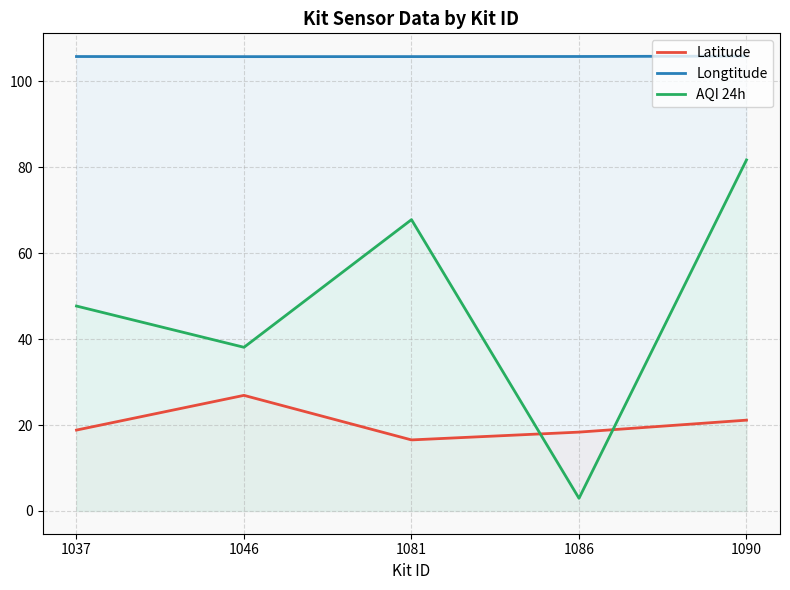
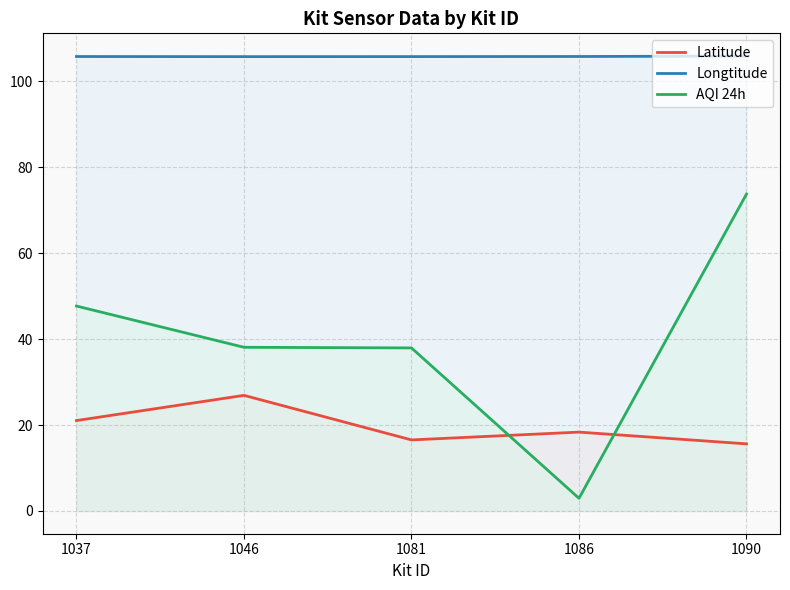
  {
    "Latitude": {
-     "1037": 19,
+     "1037": 21,
      "1046": 27,
      "1081": 17,
      "1086": 18,
-     "1090": 21
+     "1090": 16
    },
    "Longtitude": {
      "1037": 106,
      "1046": 106,
      "1081": 106,
      "1086": 106
    },
    "AQI 24h": {
      "1037": 48,
      "1046": 38,
-     "1081": 68,
+     "1081": 38,
      "1086": 3,
-     "1090": 82
+     "1090": 74
    }
  }
